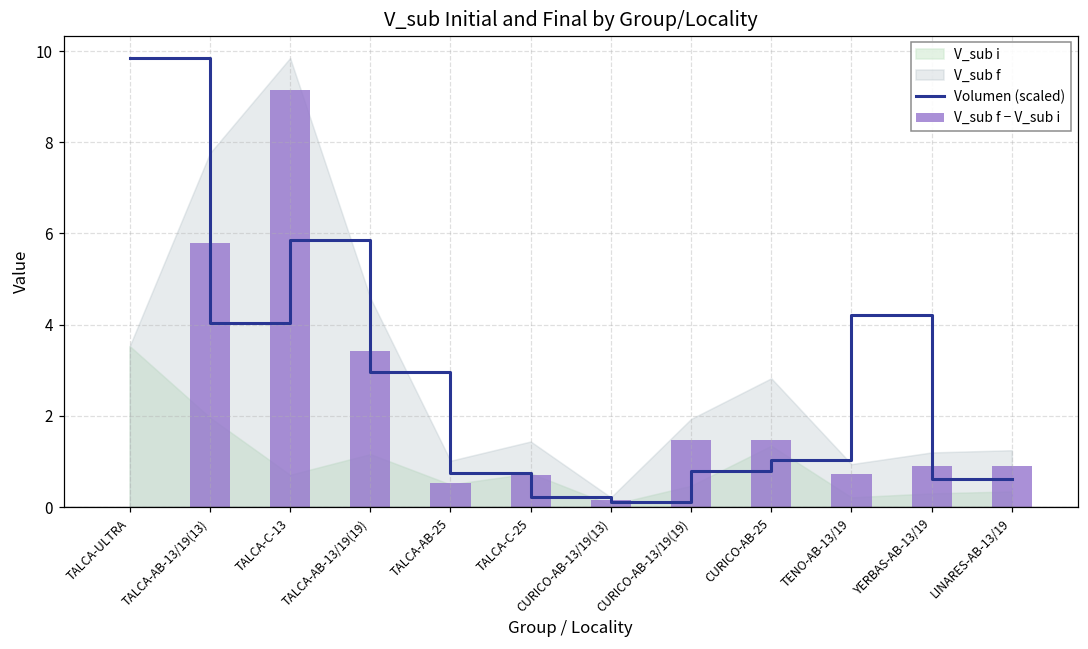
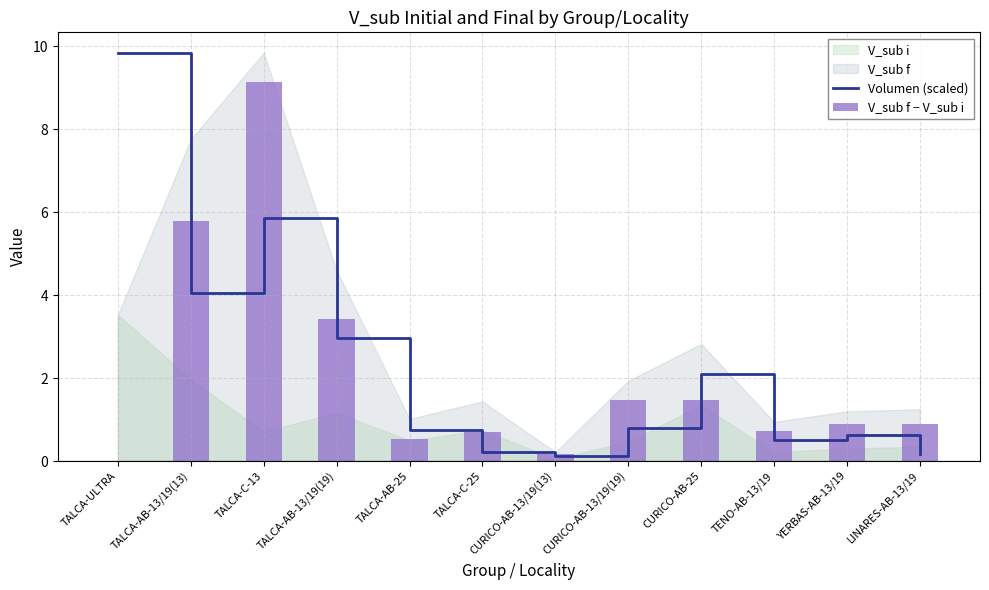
  {
    "Volumen (scaled)": {
      "TALCA-ULTRA": 9.8,
      "TALCA-AB-13/19(13)": 4.0,
      "TALCA-C-13": 5.9,
      "TALCA-AB-13/19(19)": 3.0,
      "TALCA-AB-25": 0.7,
      "TALCA-C-25": 0.2,
      "CURICO-AB-13/19(13)": 0.1,
      "CURICO-AB-13/19(19)": 0.8,
-     "CURICO-AB-25": 1.0,
-     "TENO-AB-13/19": 4.2,
+     "CURICO-AB-25": 2.1,
+     "TENO-AB-13/19": 0.5,
      "YERBAS-AB-13/19": 0.6,
-     "LINARES-AB-13/19": 0.6
+     "LINARES-AB-13/19": 0.2
    },
    "V_sub f − V_sub i": {
      "TALCA-ULTRA": 0.0,
      "TALCA-AB-13/19(13)": 5.8,
      "TALCA-C-13": 9.1,
      "TALCA-AB-13/19(19)": 3.4,
      "TALCA-AB-25": 0.5,
      "TALCA-C-25": 0.7,
      "CURICO-AB-13/19(13)": 0.2,
      "CURICO-AB-13/19(19)": 1.5,
      "CURICO-AB-25": 1.5,
      "TENO-AB-13/19": 0.7,
      "YERBAS-AB-13/19": 0.9,
      "LINARES-AB-13/19": 0.9
    }
  }
